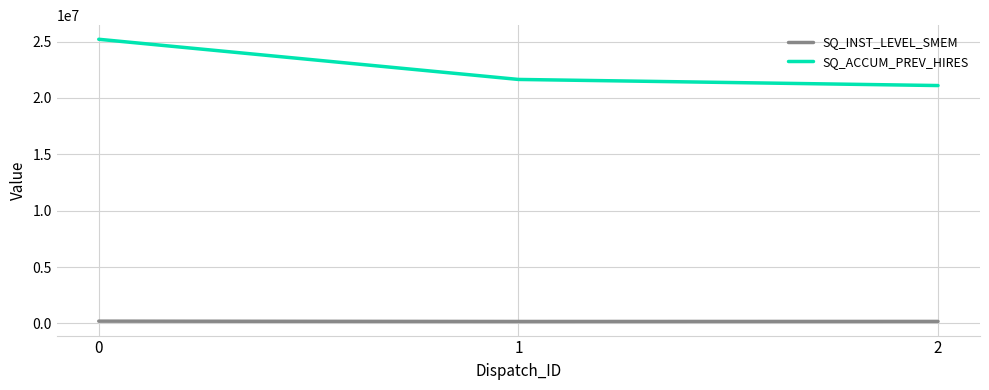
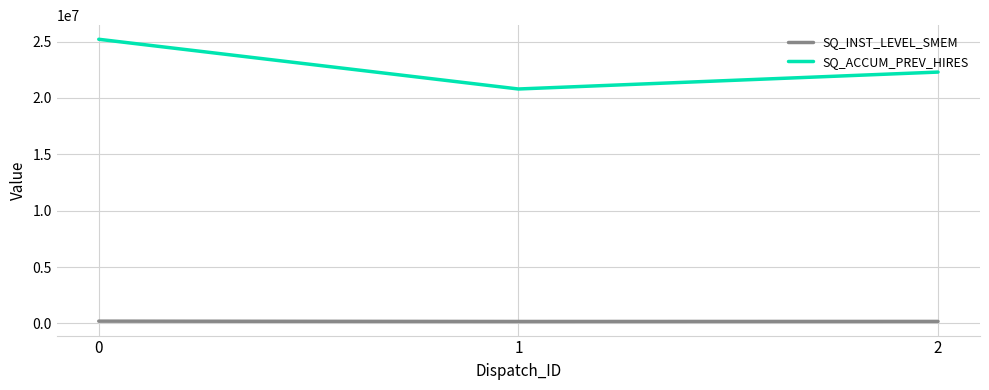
  {
    "SQ_INST_LEVEL_SMEM": {
      "0": 200000,
      "1": 200000,
      "2": 200000
    },
    "SQ_ACCUM_PREV_HIRES": {
      "0": 25200000,
-     "1": 21600000,
-     "2": 21100000
+     "1": 20800000,
+     "2": 22300000
    }
  }
